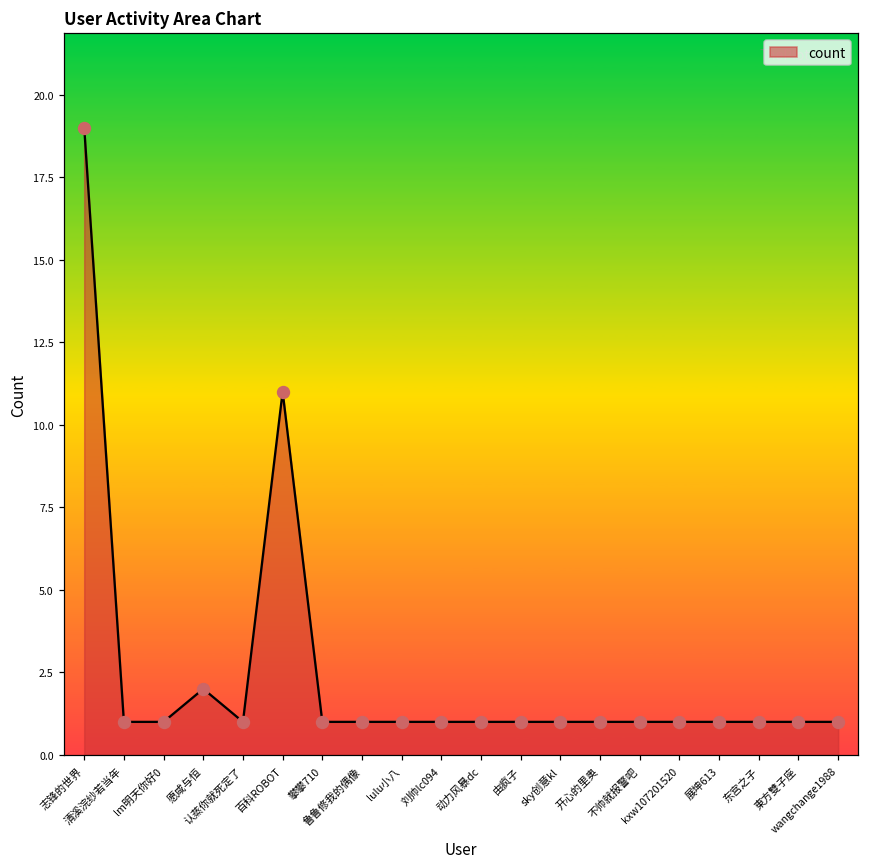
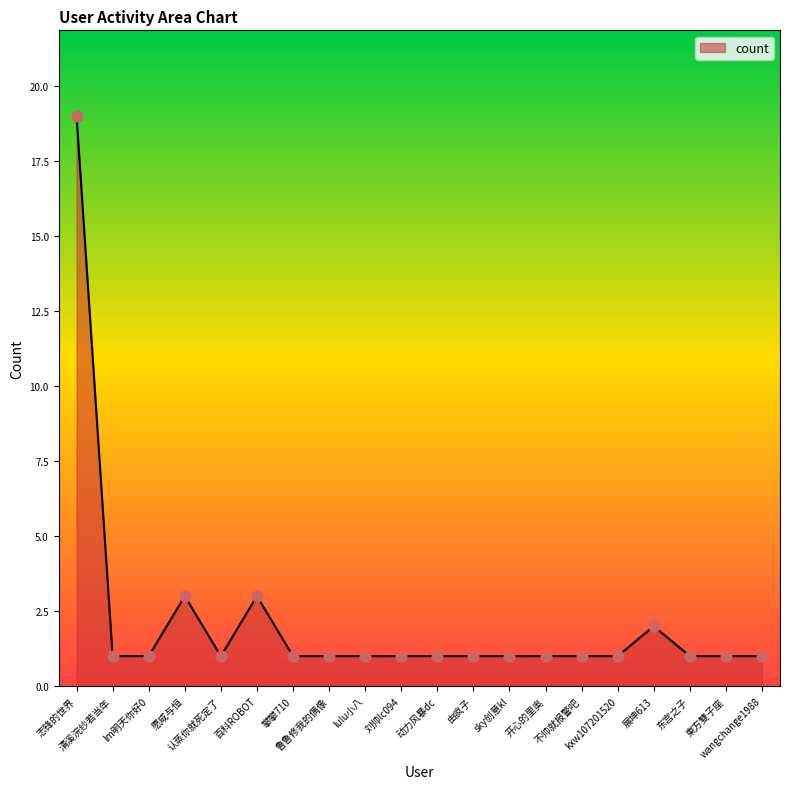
  {
    "志锋的世界": 19,
    "清溪浣纱若当年": 1,
    "lm明天你好0": 1,
-   "愿咸与恒": 2,
+   "愿咸与恒": 3,
    "认蒸你就死定了": 1,
-   "百科ROBOT": 11,
+   "百科ROBOT": 3,
    "攀攀710": 1,
    "鲁鲁修我的偶像": 1,
    "lulu小八": 1,
    "刘帅lc094": 1,
    "动力风暴dc": 1,
    "由疯子": 1,
    "sky创意kl": 1,
    "开心的里奥": 1,
    "不帅就报警吧": 1,
    "kxw107201520": 1,
-   "展坤613": 1,
+   "展坤613": 2,
    "东宫之子": 1,
    "東方雙子座": 1,
    "wangchange1988": 1
  }
